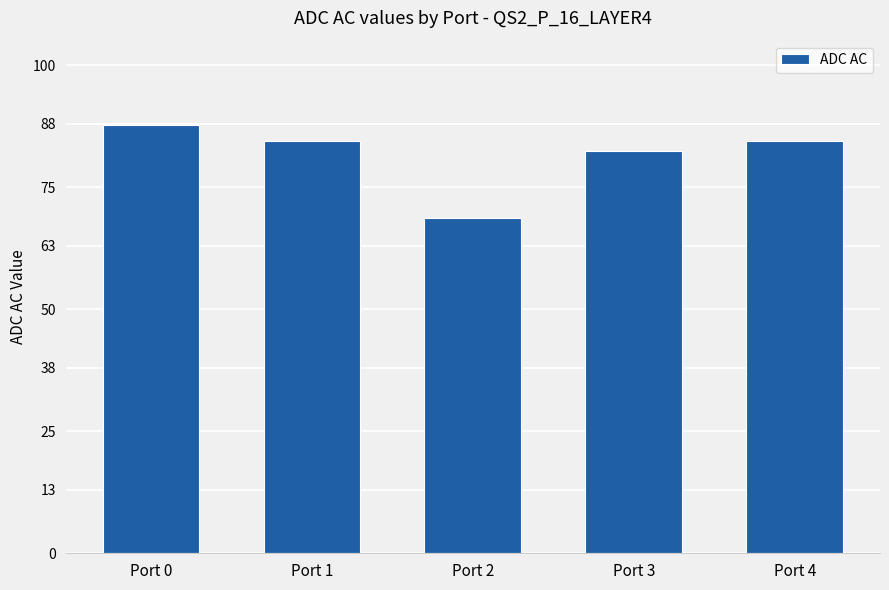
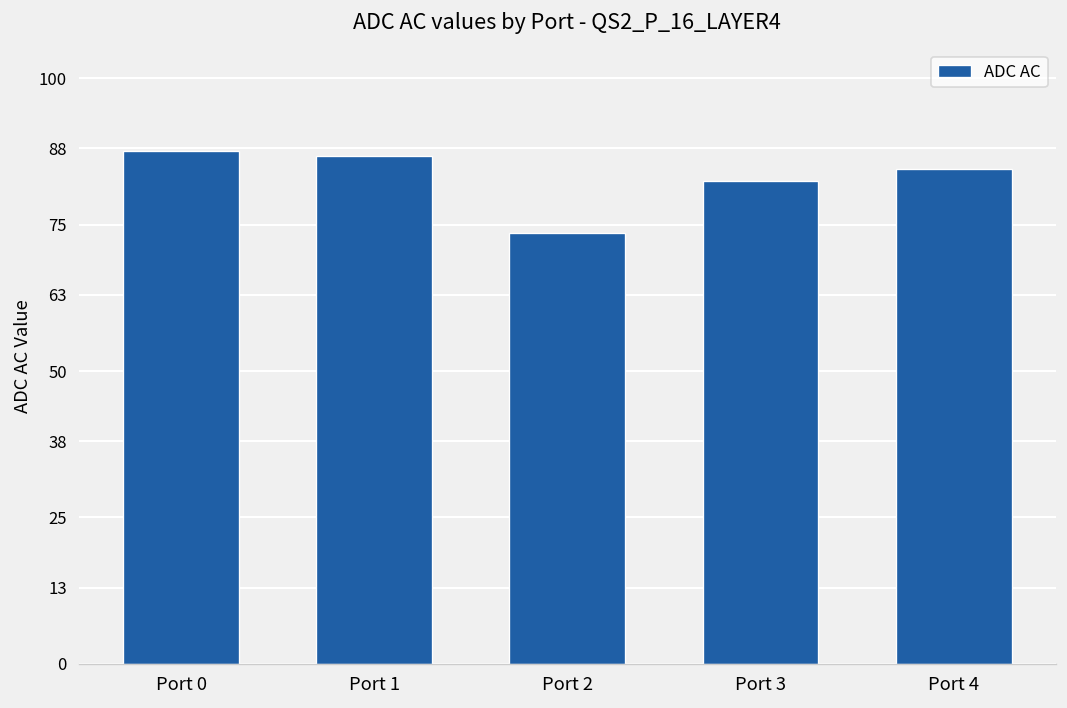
  {
    "Port 0": 88,
-   "Port 1": 85,
-   "Port 2": 69,
+   "Port 1": 87,
+   "Port 2": 74,
    "Port 3": 82,
    "Port 4": 85
  }
